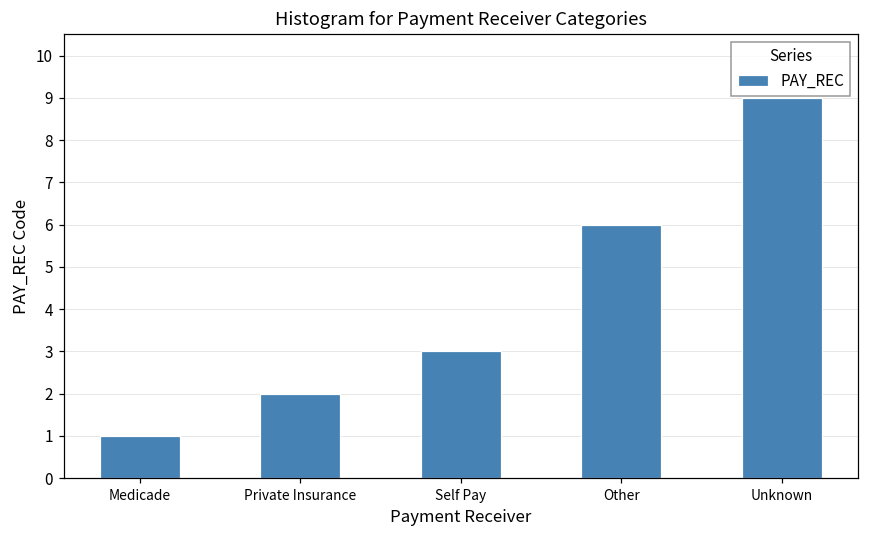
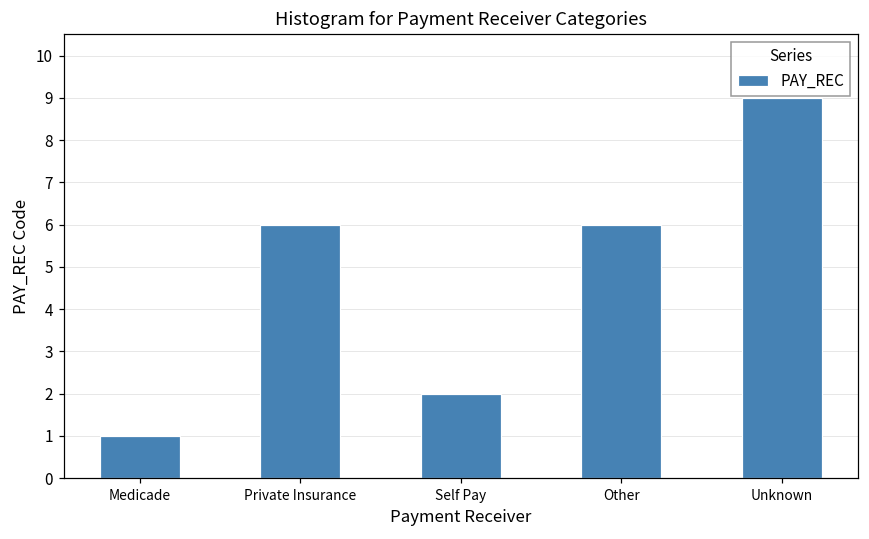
  {
    "Medicade": 1,
-   "Private Insurance": 2,
-   "Self Pay": 3,
+   "Private Insurance": 6,
+   "Self Pay": 2,
    "Other": 6,
    "Unknown": 9
  }
